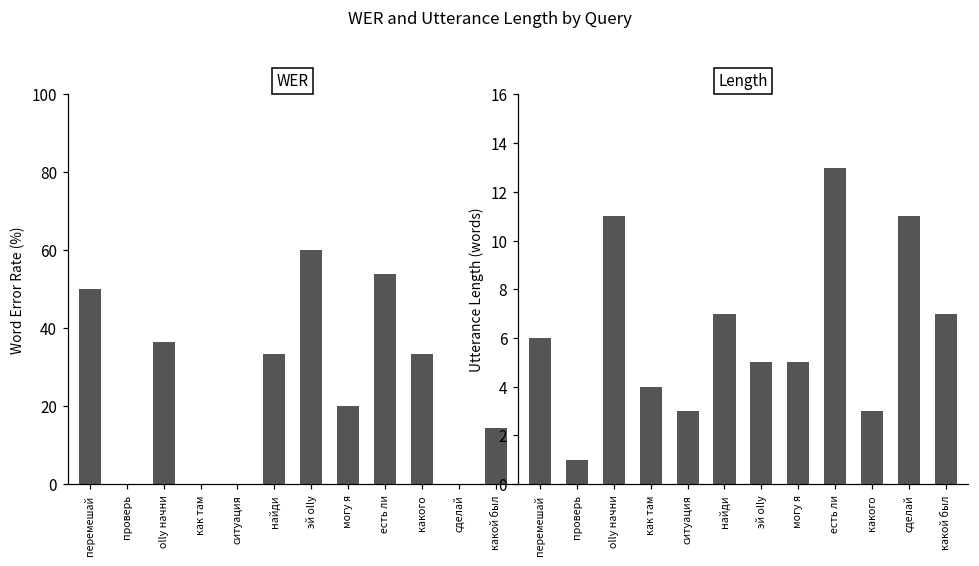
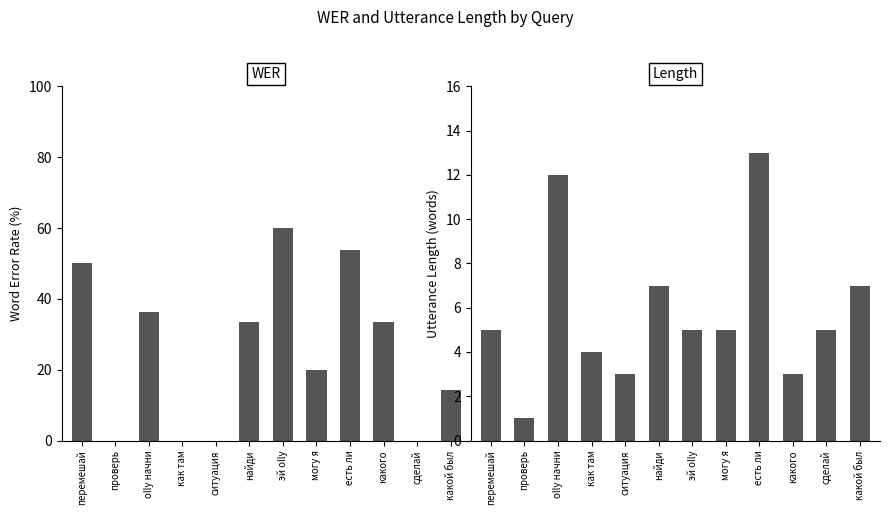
  {
    "WER": {
      "перемешай": 50,
      "проверь": 0,
      "olly начни": 36,
      "как там": 0,
      "ситуация": 0,
      "найди": 33,
      "эй olly": 60,
      "могу я": 20,
      "есть ли": 54,
      "какого": 33,
      "сделай": 0,
      "какой был": 14
    },
    "Length": {
-     "перемешай": 6,
+     "перемешай": 5,
      "проверь": 1,
-     "olly начни": 11,
+     "olly начни": 12,
      "как там": 4,
      "ситуация": 3,
      "найди": 7,
      "эй olly": 5,
      "могу я": 5,
      "есть ли": 13,
      "какого": 3,
-     "сделай": 11,
+     "сделай": 5,
      "какой был": 7
    }
  }
